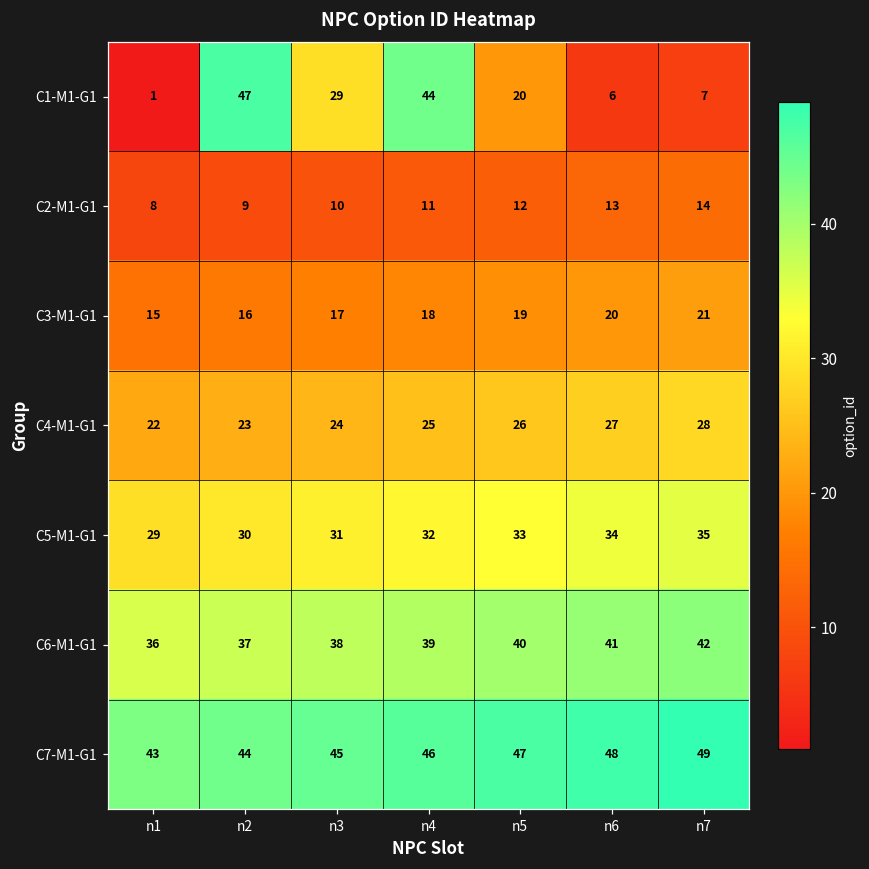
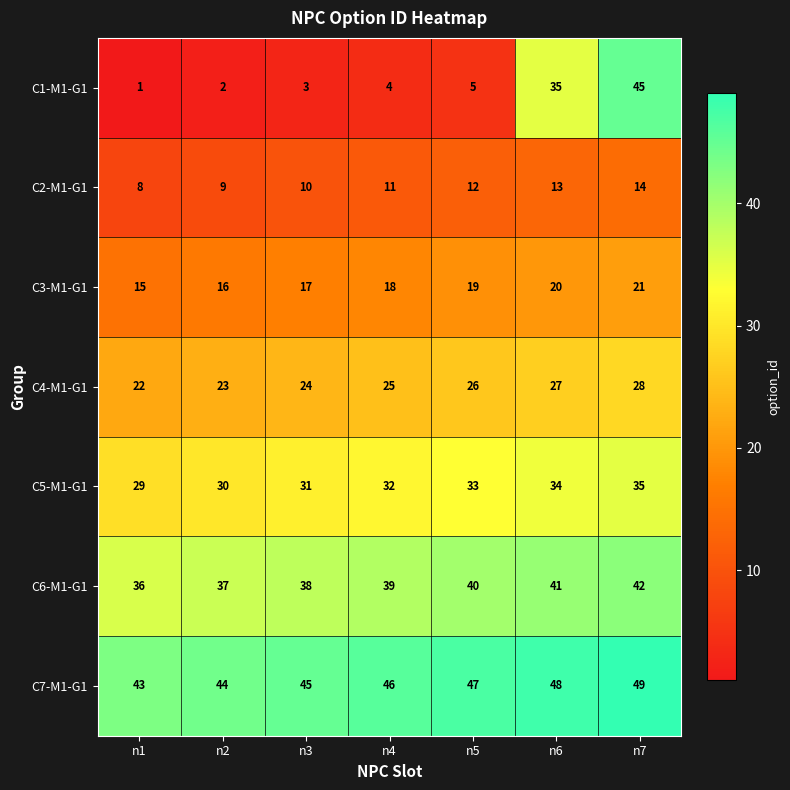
  {
    "C1-M1-G1": {
      "n1": 1,
-     "n2": 47,
-     "n3": 29,
-     "n4": 44,
-     "n5": 20,
-     "n6": 6,
-     "n7": 7
+     "n2": 2,
+     "n3": 3,
+     "n4": 4,
+     "n5": 5,
+     "n6": 35,
+     "n7": 45
    },
    "C2-M1-G1": {
      "n1": 8,
      "n2": 9,
      "n3": 10,
      "n4": 11,
      "n5": 12,
      "n6": 13,
      "n7": 14
    },
    "C3-M1-G1": {
      "n1": 15,
      "n2": 16,
      "n3": 17,
      "n4": 18,
      "n5": 19,
      "n6": 20,
      "n7": 21
    },
    "C4-M1-G1": {
      "n1": 22,
      "n2": 23,
      "n3": 24,
      "n4": 25,
      "n5": 26,
      "n6": 27,
      "n7": 28
    },
    "C5-M1-G1": {
      "n1": 29,
      "n2": 30,
      "n3": 31,
      "n4": 32,
      "n5": 33,
      "n6": 34,
      "n7": 35
    },
    "C6-M1-G1": {
      "n1": 36,
      "n2": 37,
      "n3": 38,
      "n4": 39,
      "n5": 40,
      "n6": 41,
      "n7": 42
    },
    "C7-M1-G1": {
      "n1": 43,
      "n2": 44,
      "n3": 45,
      "n4": 46,
      "n5": 47,
      "n6": 48,
      "n7": 49
    }
  }
